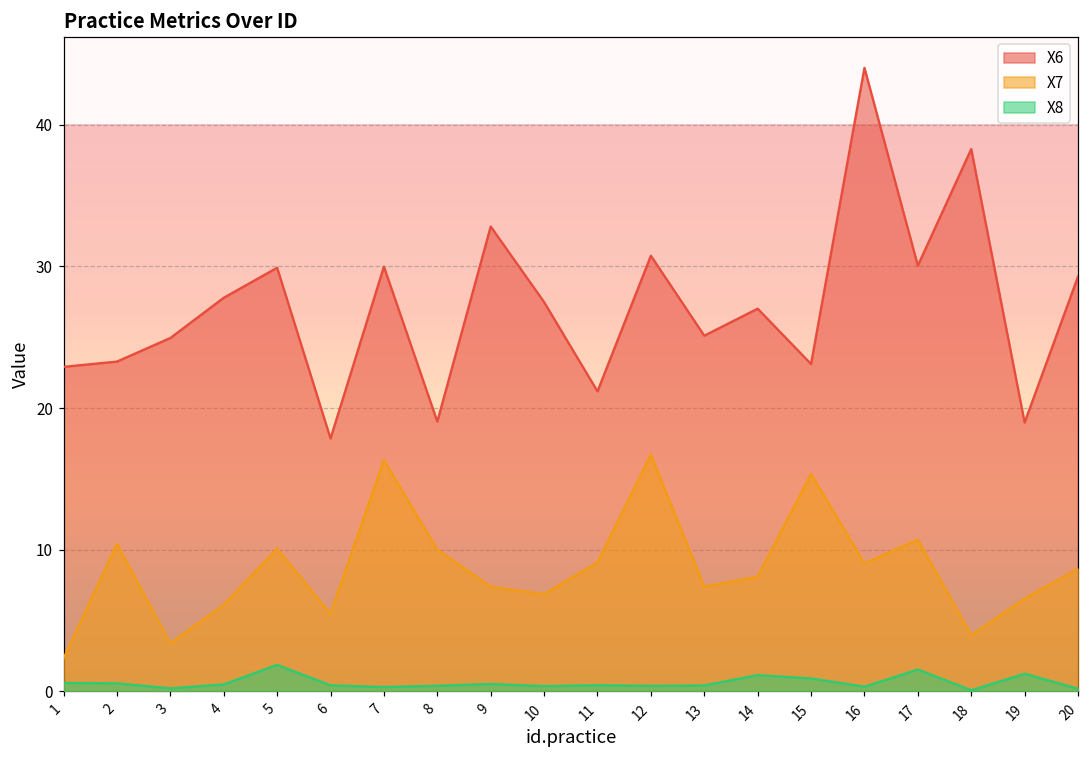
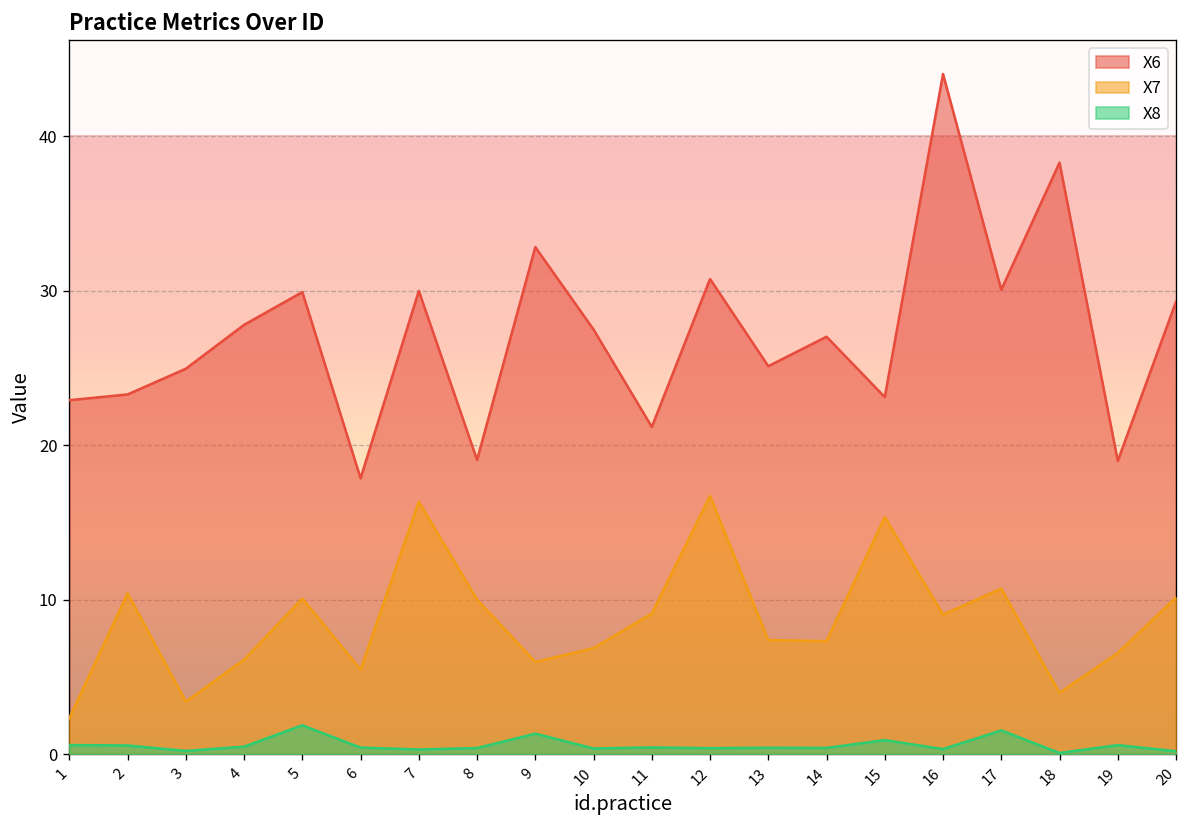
  {
    "X6": {
      "1": 22.9,
      "2": 23.3,
      "3": 24.9,
      "4": 27.8,
      "5": 29.9,
      "6": 17.9,
      "7": 30.0,
      "8": 19.1,
      "9": 32.8,
      "10": 27.5,
      "11": 21.2,
      "12": 30.8,
      "13": 25.1,
      "14": 27.0,
      "15": 23.1,
      "16": 44.0,
      "17": 30.1,
      "18": 38.3,
      "19": 19.0,
      "20": 29.3
    },
    "X7": {
      "1": 2.3,
      "2": 10.4,
      "3": 3.4,
      "4": 6.1,
      "5": 10.1,
      "6": 5.5,
      "7": 16.3,
      "8": 10.0,
-     "9": 7.4,
+     "9": 6.0,
      "10": 6.9,
      "11": 9.1,
      "12": 16.7,
      "13": 7.4,
-     "14": 8.1,
+     "14": 7.3,
      "15": 15.4,
      "16": 9.0,
      "17": 10.7,
      "18": 4.0,
      "19": 6.6,
-     "20": 8.7
+     "20": 10.2
    },
    "X8": {
      "1": 0.6,
      "2": 0.6,
      "3": 0.2,
      "4": 0.5,
      "5": 1.9,
      "6": 0.4,
      "7": 0.3,
      "8": 0.4,
-     "9": 0.5,
+     "9": 1.3,
      "10": 0.4,
      "11": 0.4,
      "12": 0.4,
      "13": 0.4,
-     "14": 1.2,
+     "14": 0.4,
      "15": 0.9,
      "16": 0.3,
      "17": 1.6,
      "18": 0.1,
-     "19": 1.3,
+     "19": 0.6,
      "20": 0.2
    }
  }
